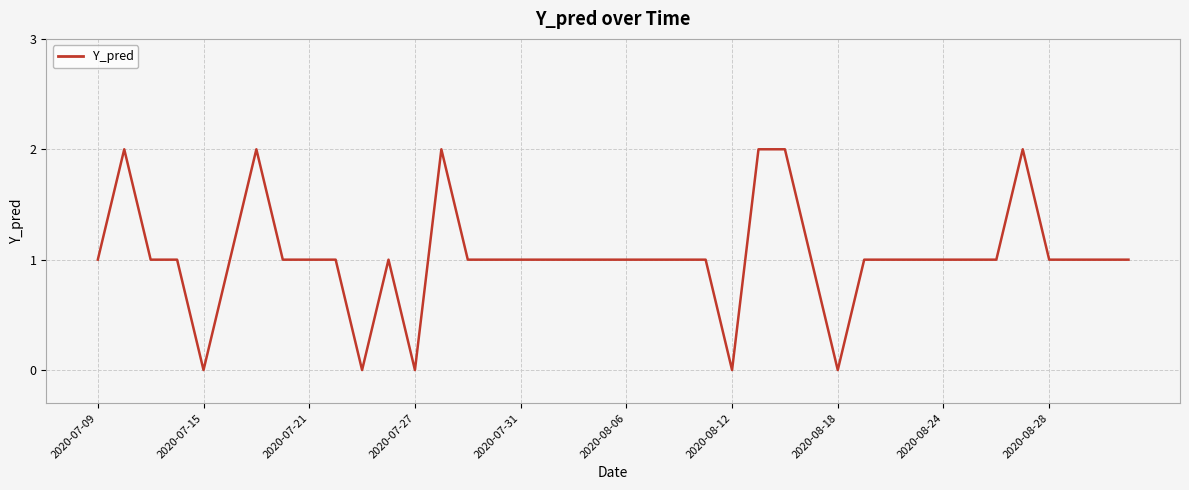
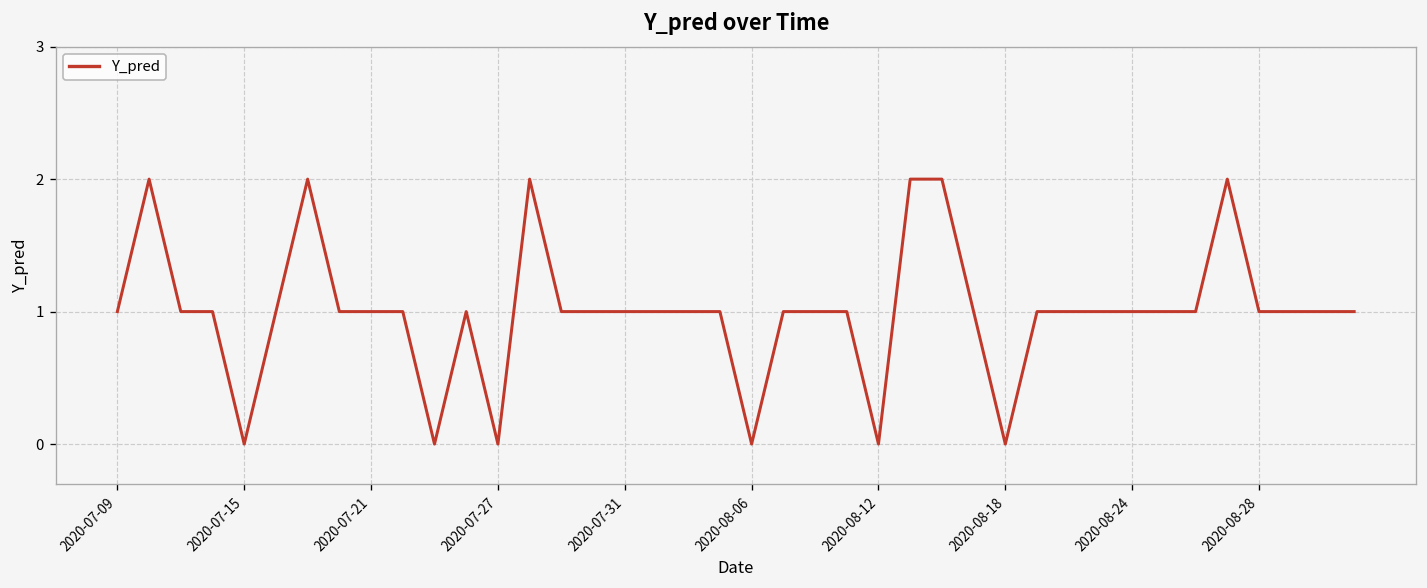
  {
    "2020-07-09": 1,
    "2020-07-15": 0,
    "2020-07-21": 1,
    "2020-07-27": 0,
    "2020-07-31": 1,
-   "2020-08-06": 1,
+   "2020-08-06": 0,
    "2020-08-12": 0,
    "2020-08-18": 0,
    "2020-08-24": 1,
    "2020-08-28": 1
  }
